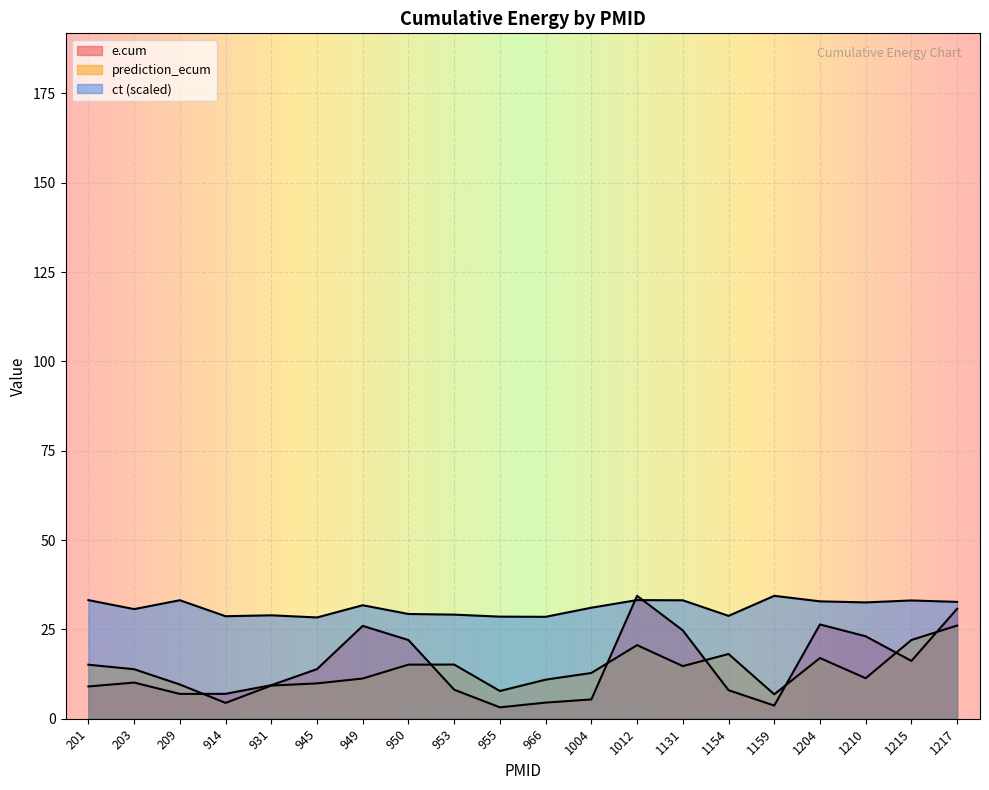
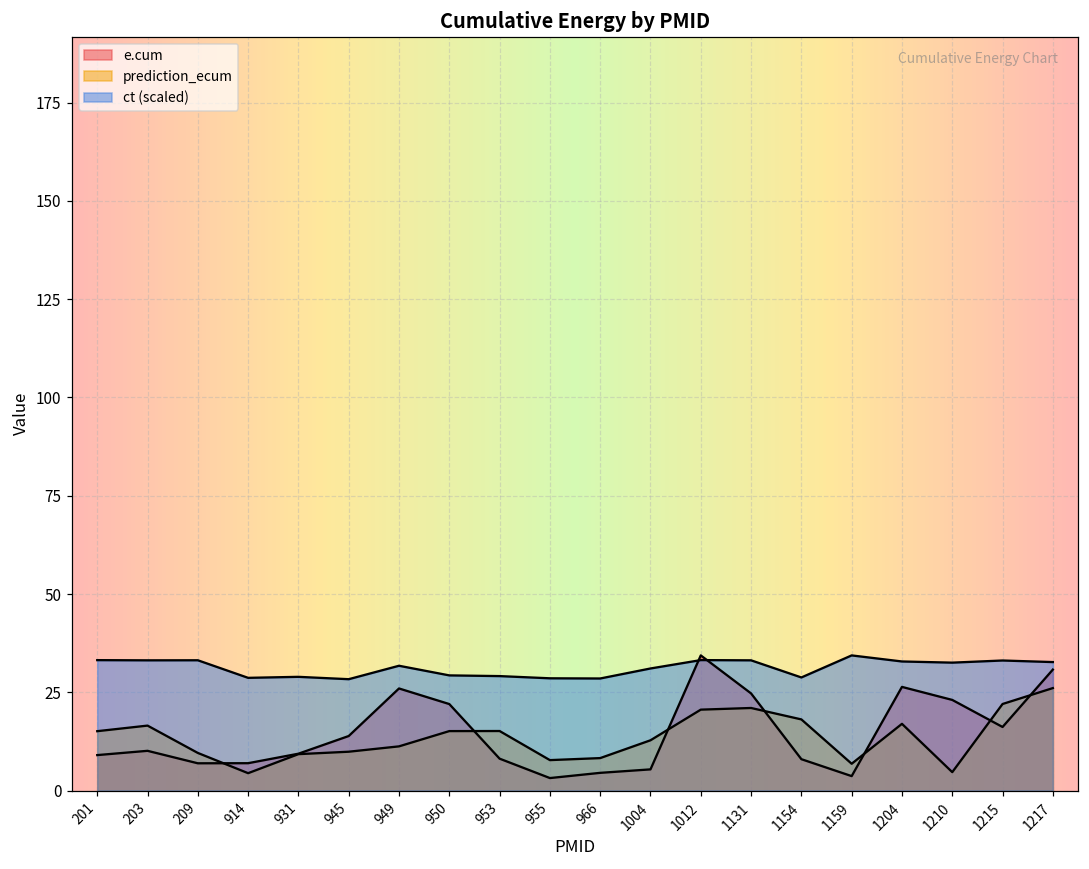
  {
    "e.cum": {
      "201": 9,
      "203": 10,
      "209": 7,
      "914": 7,
      "945": 14,
      "949": 26,
      "950": 22,
      "953": 8,
      "955": 3,
      "966": 5,
      "1004": 5,
      "1012": 34,
      "1131": 25,
      "1154": 8,
      "1159": 4,
      "1204": 26,
      "1210": 23,
      "1215": 16,
      "1217": 31
    },
    "prediction_ecum": {
      "201": 15,
-     "203": 14,
+     "203": 17,
      "209": 10,
      "914": 4,
      "945": 10,
      "949": 11,
      "950": 15,
      "953": 15,
      "955": 8,
-     "966": 11,
+     "966": 8,
      "1004": 13,
      "1012": 21,
-     "1131": 15,
+     "1131": 21,
      "1154": 18,
      "1159": 7,
      "1204": 17,
-     "1210": 11,
+     "1210": 5,
      "1215": 22,
      "1217": 26
    },
    "ct (scaled)": {
      "201": 33,
-     "203": 31,
+     "203": 33,
      "209": 33,
      "914": 29,
      "931": 29,
      "945": 28,
      "949": 32,
      "950": 29,
      "953": 29,
      "955": 29,
      "966": 29,
      "1004": 31,
      "1012": 33,
      "1131": 33,
      "1154": 29,
      "1159": 34,
      "1204": 33,
      "1210": 33,
      "1215": 33,
      "1217": 33
    }
  }
